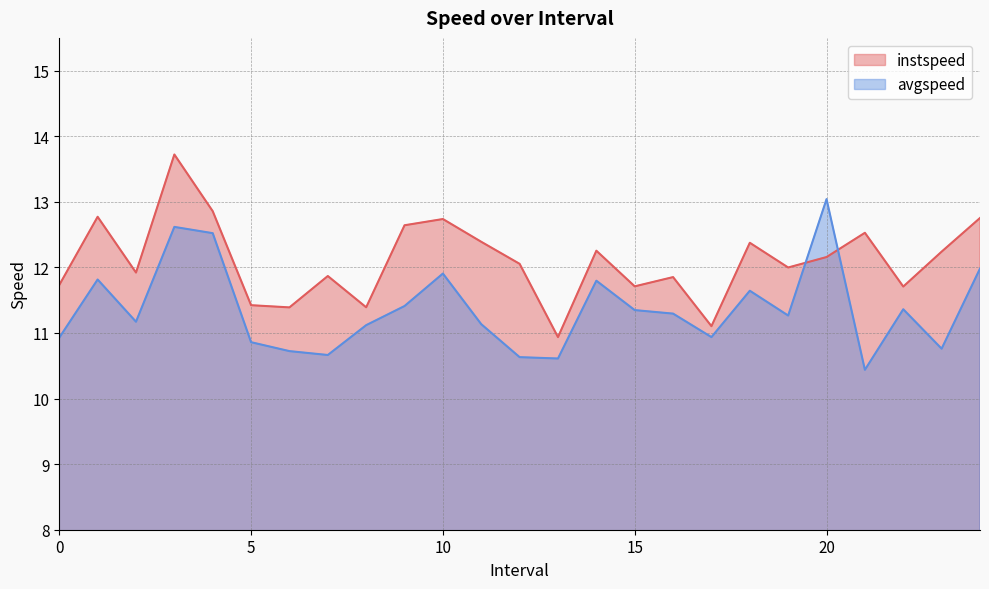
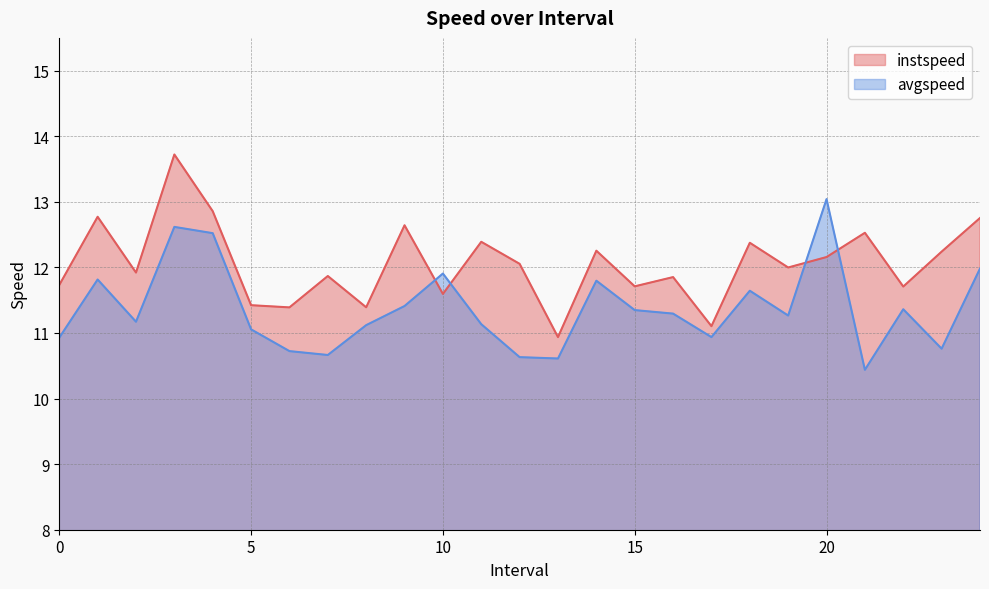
  {
    "instspeed": {
      "0": 11.7,
      "5": 11.4,
-     "10": 12.7,
+     "10": 11.6,
      "15": 11.7,
      "20": 12.2
    },
    "avgspeed": {
      "0": 10.9,
-     "5": 10.9,
+     "5": 11.1,
      "10": 11.9,
      "15": 11.3,
      "20": 13.0
    }
  }
